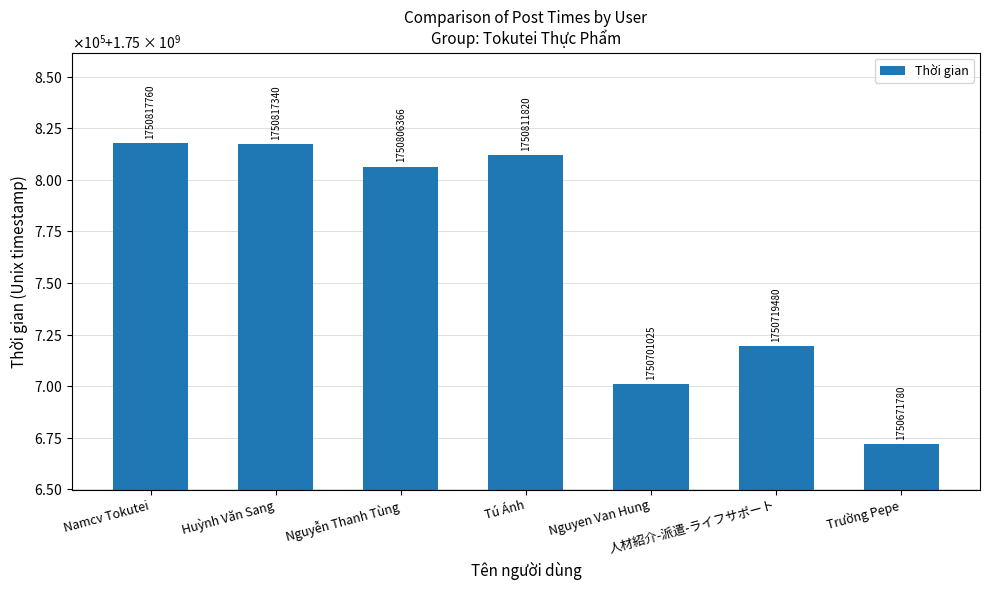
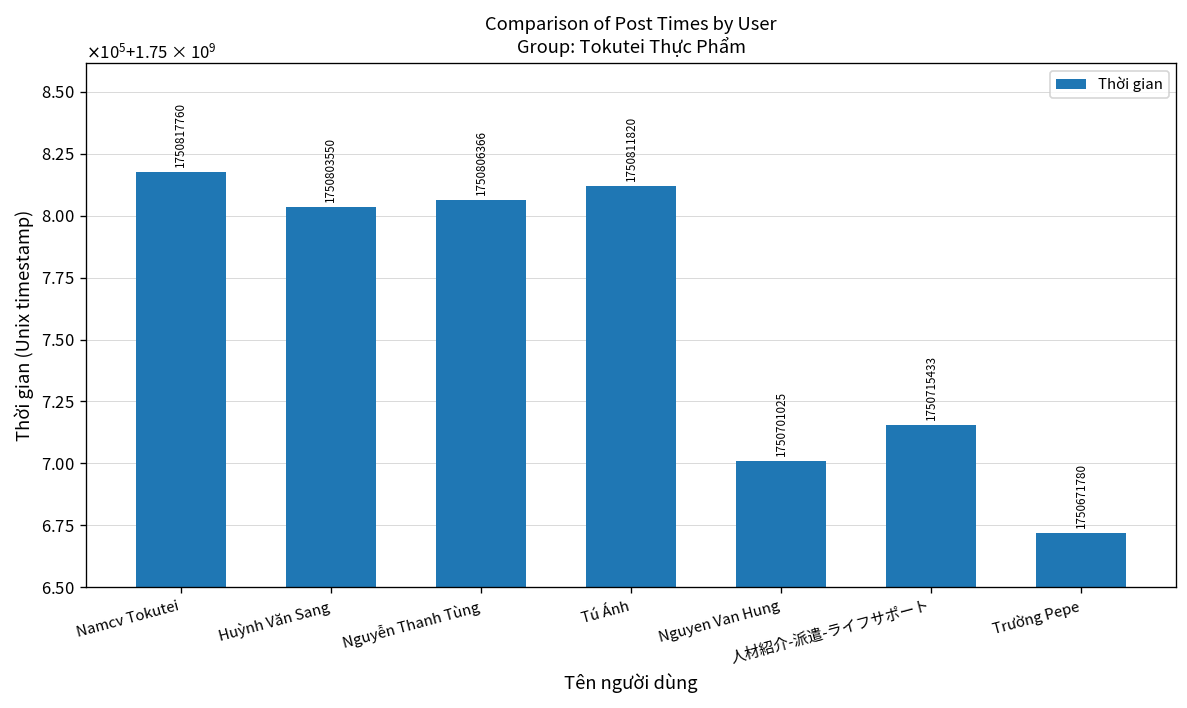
  {
    "Namcv Tokutei": 1750817760,
-   "Huỳnh Văn Sang": 1750817340,
+   "Huỳnh Văn Sang": 1750803550,
    "Nguyễn Thanh Tùng": 1750806366,
    "Tú Ánh": 1750811820,
    "Nguyen Van Hung": 1750701025,
-   "人材紹介-派遣-ライフサポート": 1750719480,
+   "人材紹介-派遣-ライフサポート": 1750715433,
    "Trường Pepe": 1750671780
  }
